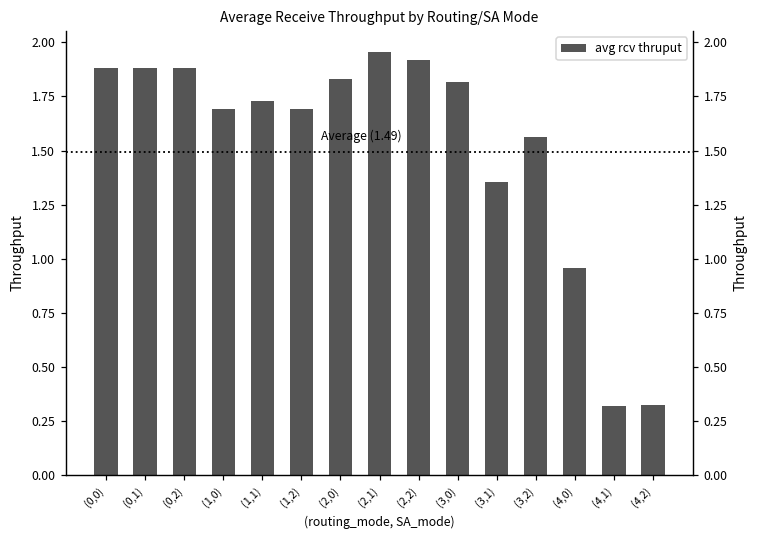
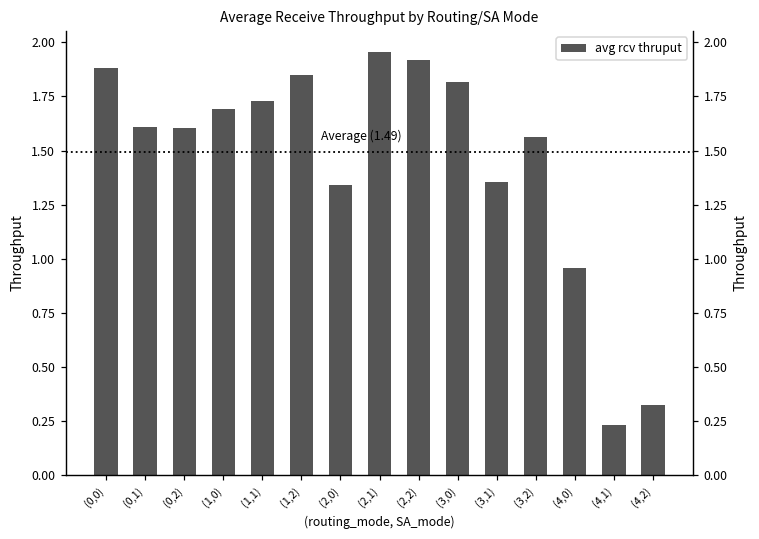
  {
    "(0,0)": 1.88,
-   "(0,1)": 1.88,
-   "(0,2)": 1.88,
+   "(0,1)": 1.61,
+   "(0,2)": 1.60,
    "(1,0)": 1.69,
    "(1,1)": 1.73,
-   "(1,2)": 1.69,
-   "(2,0)": 1.83,
+   "(1,2)": 1.85,
+   "(2,0)": 1.34,
    "(2,1)": 1.95,
    "(2,2)": 1.92,
    "(3,0)": 1.82,
    "(3,1)": 1.35,
    "(3,2)": 1.56,
    "(4,0)": 0.96,
-   "(4,1)": 0.32,
+   "(4,1)": 0.23,
    "(4,2)": 0.32
  }
